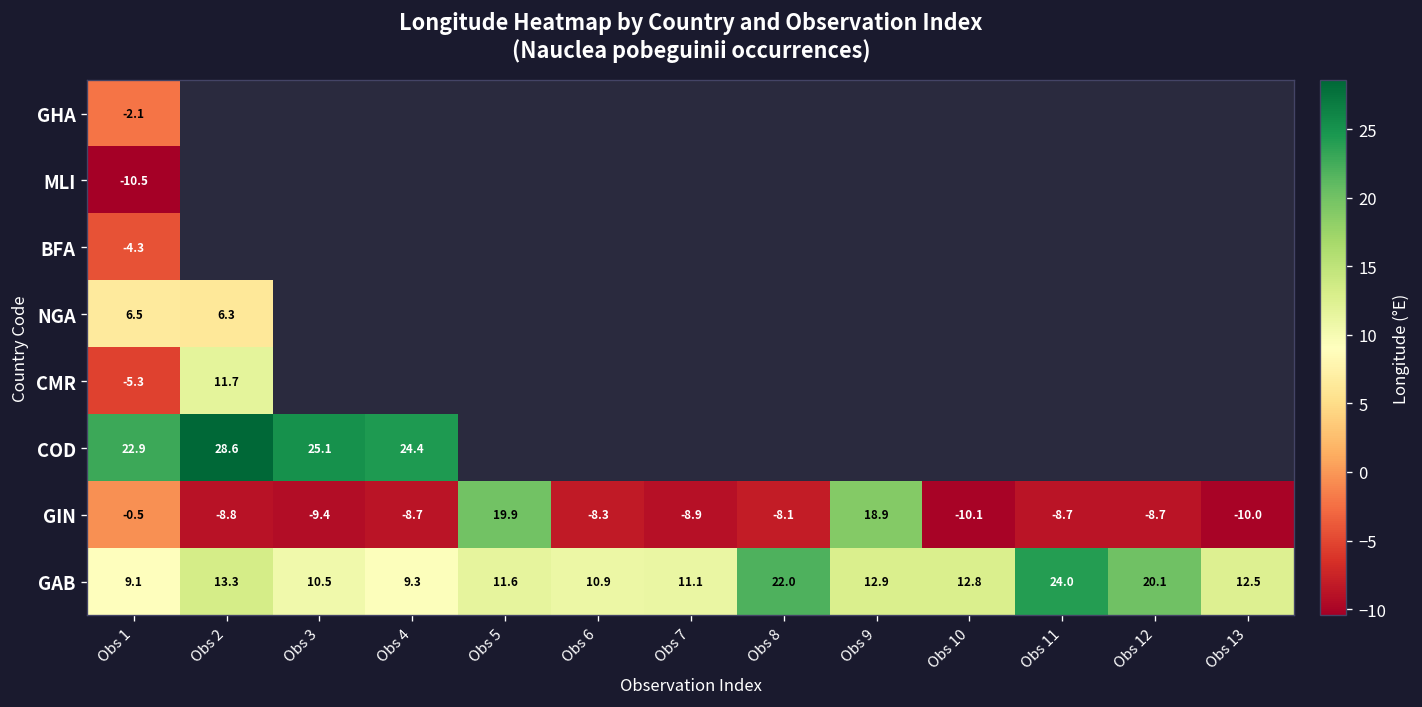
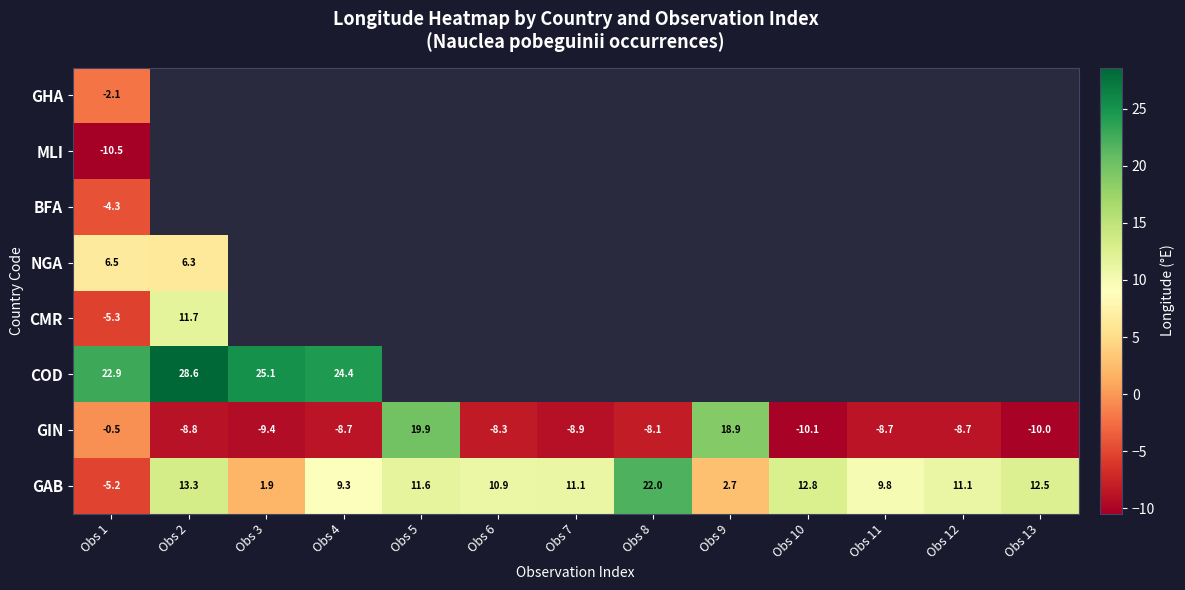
  {
    "GHA": {
      "Obs 1": -2.1
    },
    "MLI": {
      "Obs 1": -10.5
    },
    "BFA": {
      "Obs 1": -4.3
    },
    "NGA": {
      "Obs 1": 6.5,
      "Obs 2": 6.3
    },
    "CMR": {
      "Obs 1": -5.3,
      "Obs 2": 11.7
    },
    "COD": {
      "Obs 1": 22.9,
      "Obs 2": 28.6,
      "Obs 3": 25.1,
      "Obs 4": 24.4
    },
    "GIN": {
      "Obs 1": -0.5,
      "Obs 2": -8.8,
      "Obs 3": -9.4,
      "Obs 4": -8.7,
      "Obs 5": 19.9,
      "Obs 6": -8.3,
      "Obs 7": -8.9,
      "Obs 8": -8.1,
      "Obs 9": 18.9,
      "Obs 10": -10.1,
      "Obs 11": -8.7,
      "Obs 12": -8.7,
      "Obs 13": -10.0
    },
    "GAB": {
-     "Obs 1": 9.1,
+     "Obs 1": -5.2,
      "Obs 2": 13.3,
-     "Obs 3": 10.5,
+     "Obs 3": 1.9,
      "Obs 4": 9.3,
      "Obs 5": 11.6,
      "Obs 6": 10.9,
      "Obs 7": 11.1,
      "Obs 8": 22.0,
-     "Obs 9": 12.9,
+     "Obs 9": 2.7,
      "Obs 10": 12.8,
-     "Obs 11": 24.0,
-     "Obs 12": 20.1,
+     "Obs 11": 9.8,
+     "Obs 12": 11.1,
      "Obs 13": 12.5
    }
  }
